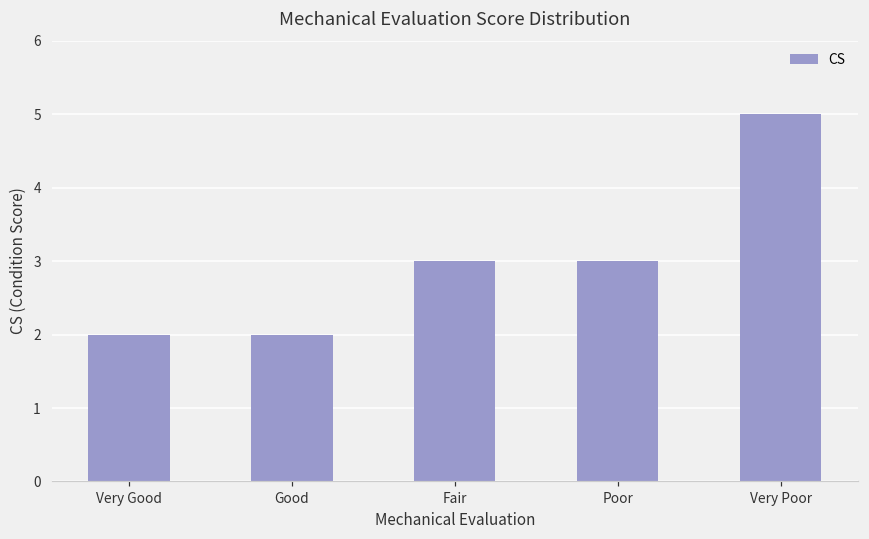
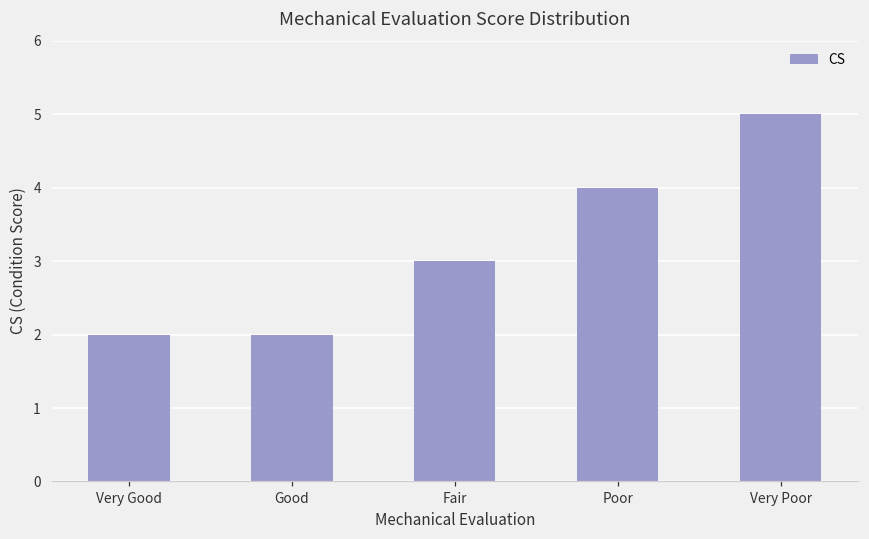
  {
    "Very Good": 2,
    "Good": 2,
    "Fair": 3,
-   "Poor": 3,
+   "Poor": 4,
    "Very Poor": 5
  }
